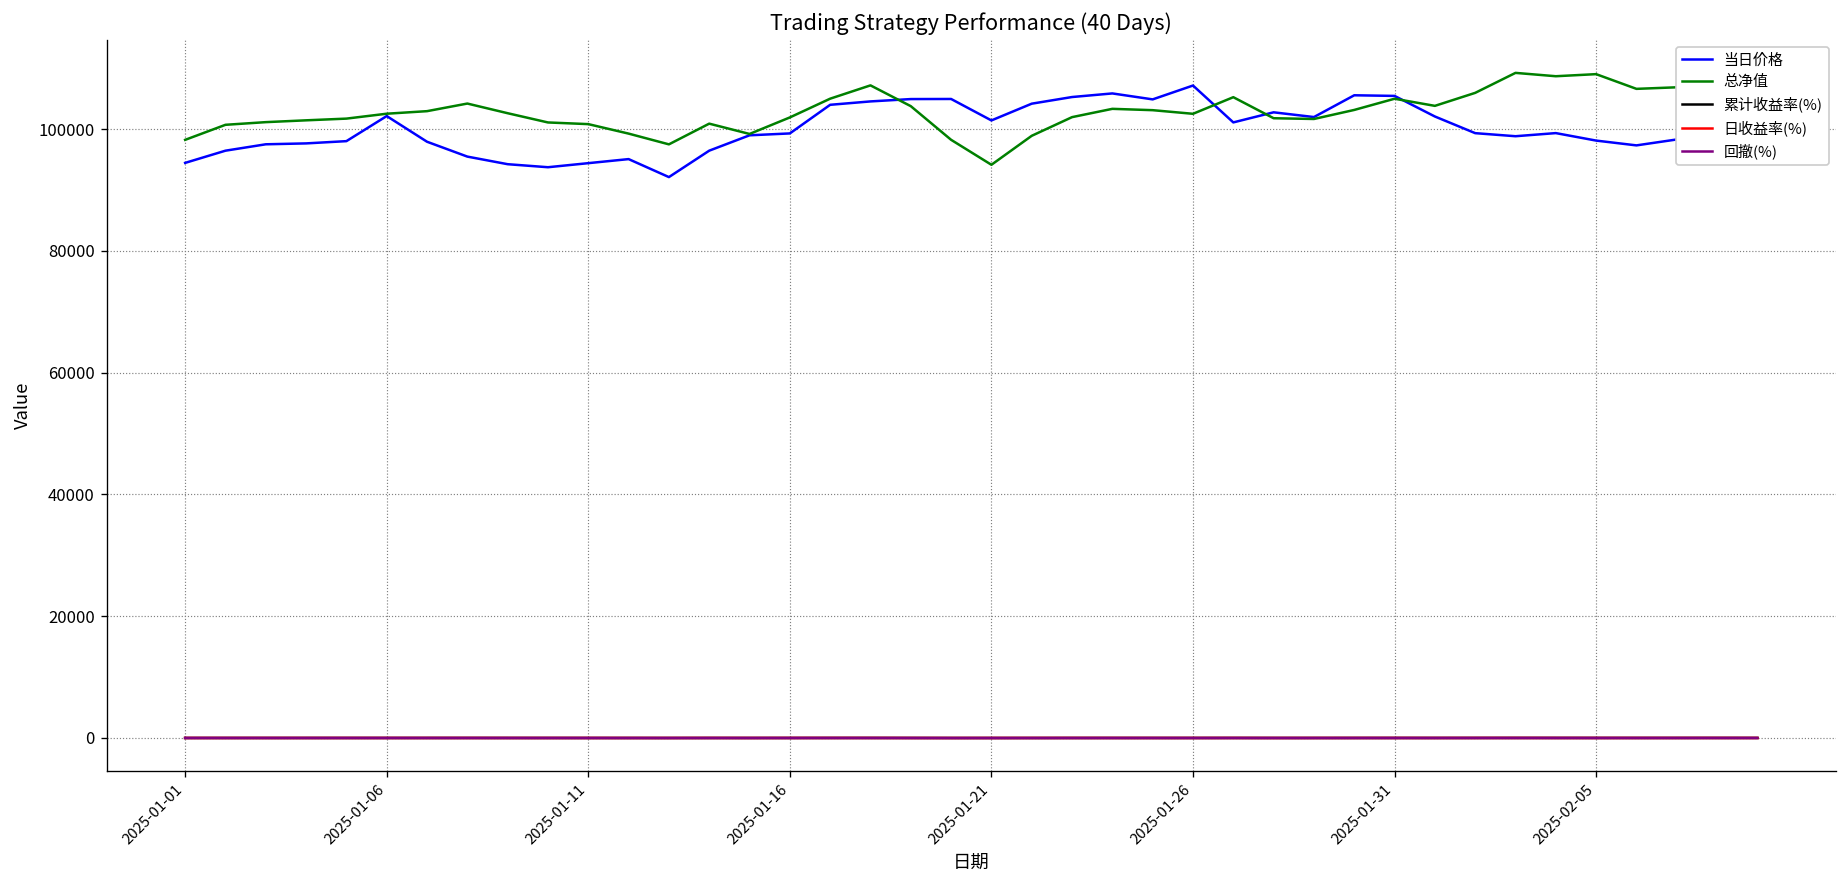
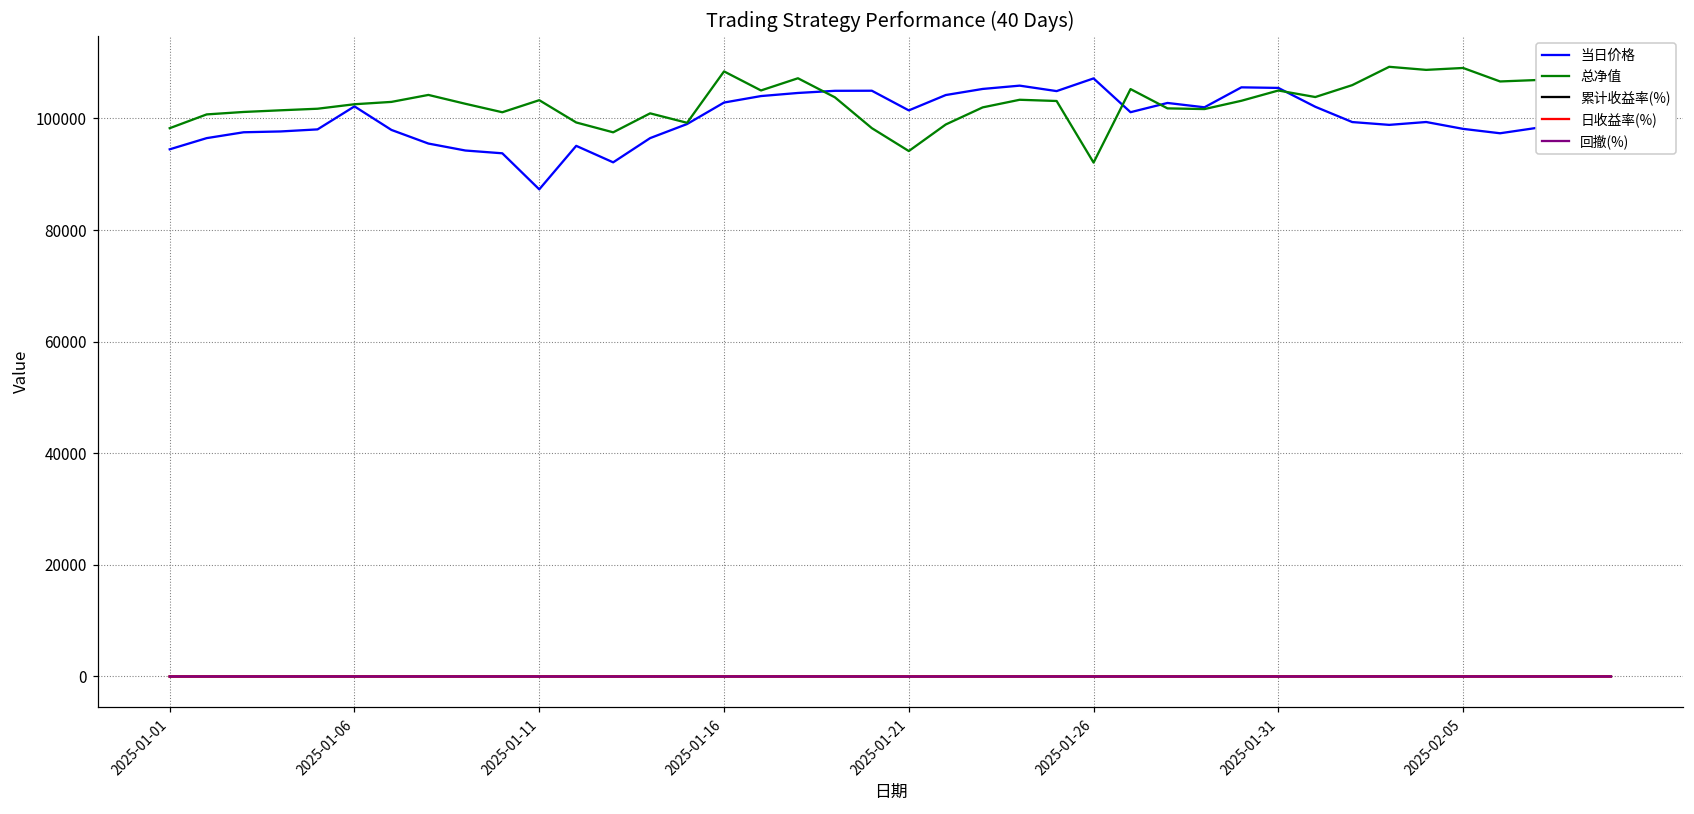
  {
    "当日价格": {
      "2025-01-01": 94000,
-     "2025-01-11": 94000,
-     "2025-01-16": 99000,
+     "2025-01-11": 87000,
+     "2025-01-16": 103000,
      "2025-01-21": 101000,
      "2025-01-26": 107000,
      "2025-02-05": 98000
    },
    "总净值": {
      "2025-01-01": 98000,
-     "2025-01-11": 101000,
-     "2025-01-16": 102000,
+     "2025-01-11": 103000,
+     "2025-01-16": 108000,
      "2025-01-21": 94000,
-     "2025-01-26": 103000,
+     "2025-01-26": 92000,
      "2025-02-05": 109000
    },
    "回撤(%)": {
      "2025-01-01": 0,
      "2025-01-06": 0,
      "2025-01-11": 0,
      "2025-01-16": 0,
      "2025-01-21": 0,
      "2025-01-26": 0,
      "2025-01-31": 0,
      "2025-02-05": 0
    }
  }
